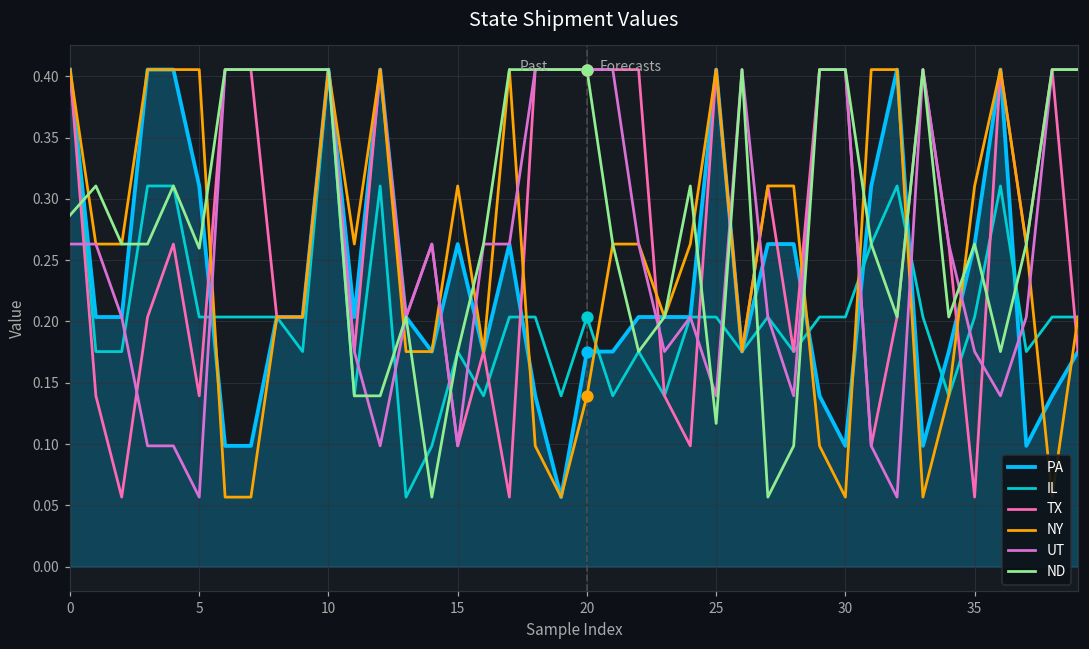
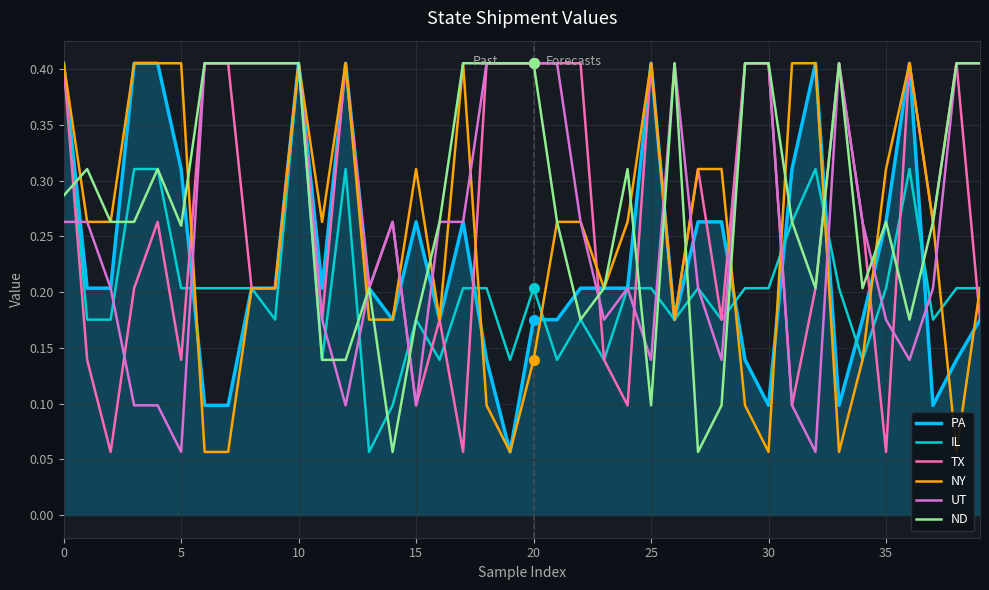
  {
    "ND": {
      "0": 0.287,
      "5": 0.260,
-     "25": 0.117
+     "25": 0.099
    }
  }
